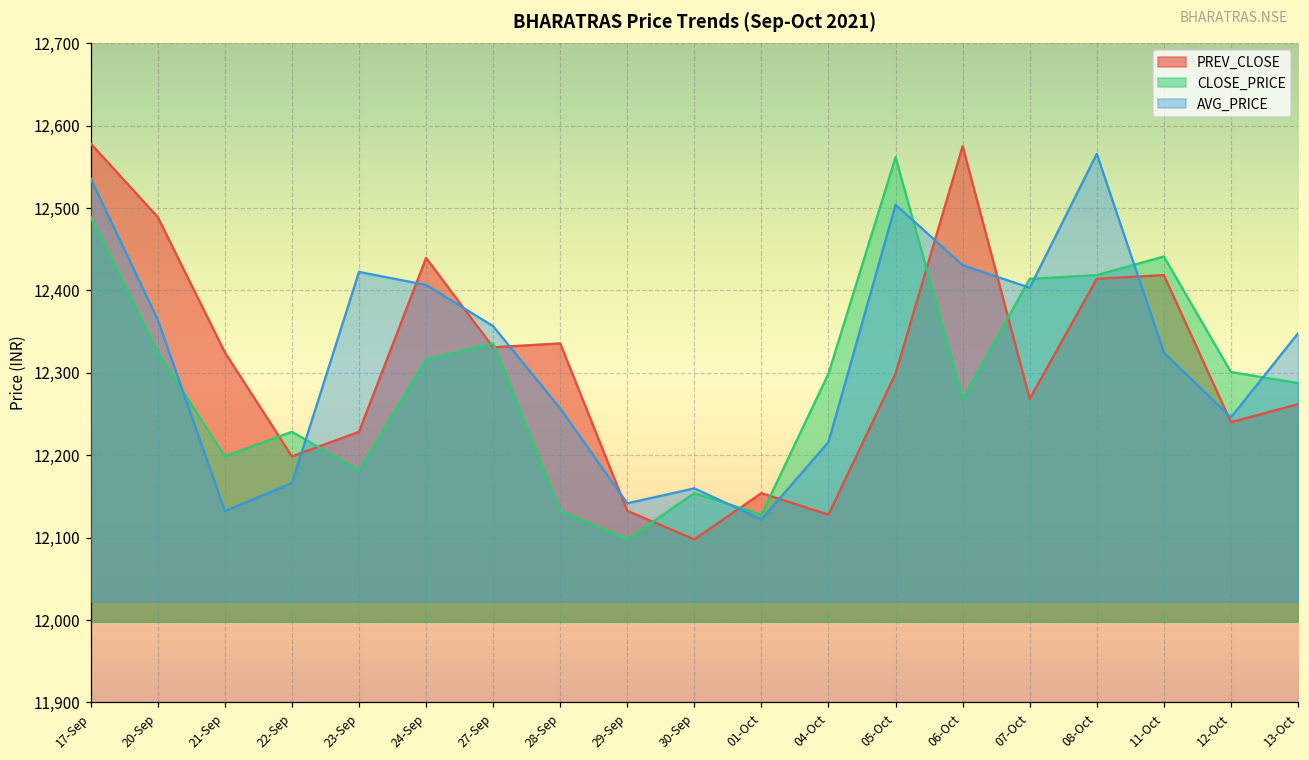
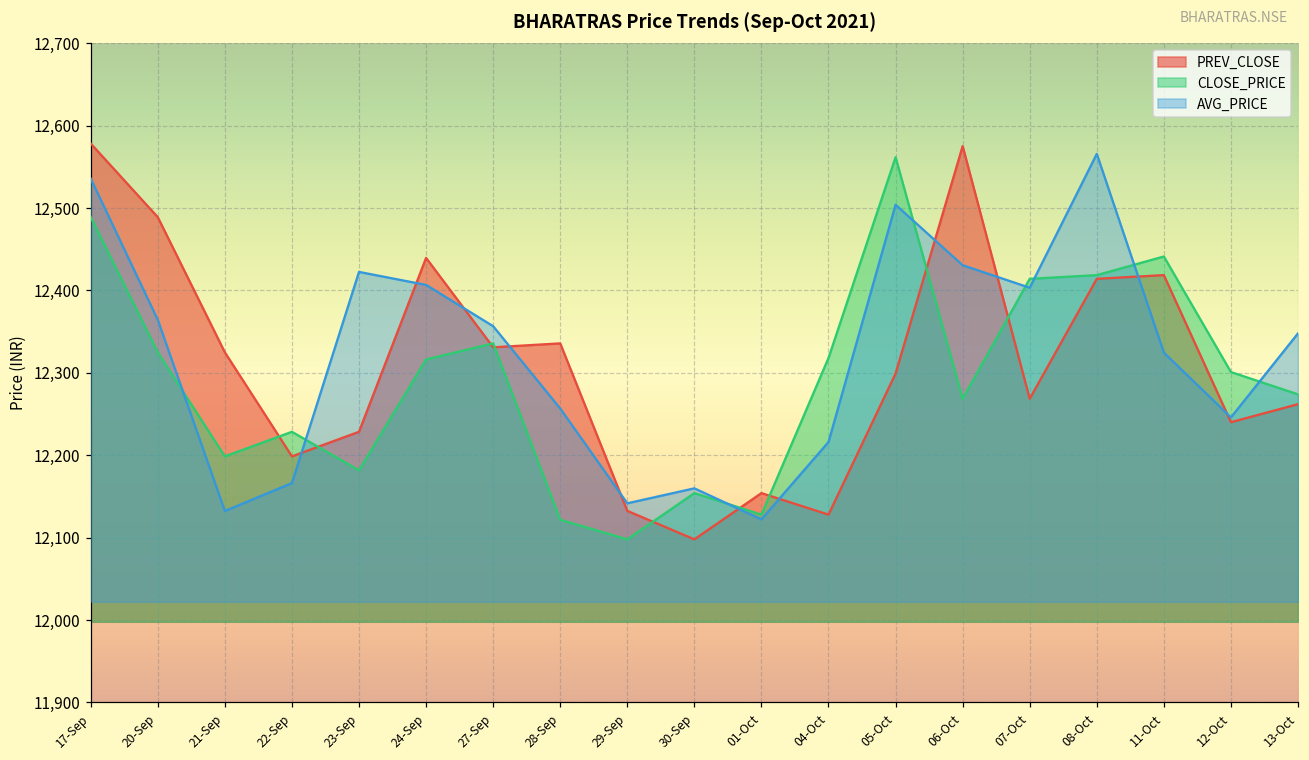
  {
    "PREV_CLOSE": {
      "17-Sep": "12,580",
      "20-Sep": "12,490",
      "21-Sep": "12,320",
      "22-Sep": "12,200",
      "23-Sep": "12,230",
      "24-Sep": "12,440",
      "27-Sep": "12,330",
      "28-Sep": "12,340",
      "29-Sep": "12,130",
      "30-Sep": "12,100",
      "01-Oct": "12,150",
      "04-Oct": "12,130",
      "05-Oct": "12,300",
      "06-Oct": "12,580",
      "07-Oct": "12,270",
      "08-Oct": "12,410",
      "11-Oct": "12,420",
      "12-Oct": "12,240",
      "13-Oct": "12,260"
    },
    "CLOSE_PRICE": {
      "17-Sep": "12,490",
      "20-Sep": "12,320",
      "21-Sep": "12,200",
      "22-Sep": "12,230",
      "23-Sep": "12,180",
      "24-Sep": "12,320",
      "27-Sep": "12,340",
-     "28-Sep": "12,130",
+     "28-Sep": "12,120",
      "29-Sep": "12,100",
      "30-Sep": "12,150",
      "01-Oct": "12,130",
-     "04-Oct": "12,300",
+     "04-Oct": "12,320",
      "05-Oct": "12,560",
      "06-Oct": "12,270",
      "07-Oct": "12,410",
      "08-Oct": "12,420",
      "11-Oct": "12,440",
      "12-Oct": "12,300",
-     "13-Oct": "12,290"
+     "13-Oct": "12,270"
    },
    "AVG_PRICE": {
      "17-Sep": "12,540",
      "20-Sep": "12,360",
      "21-Sep": "12,130",
      "22-Sep": "12,170",
      "23-Sep": "12,420",
      "24-Sep": "12,410",
      "27-Sep": "12,360",
      "28-Sep": "12,260",
      "29-Sep": "12,140",
      "30-Sep": "12,160",
      "01-Oct": "12,120",
      "04-Oct": "12,220",
      "05-Oct": "12,500",
      "06-Oct": "12,430",
      "07-Oct": "12,400",
      "08-Oct": "12,570",
      "11-Oct": "12,320",
      "12-Oct": "12,250",
      "13-Oct": "12,350"
    }
  }
